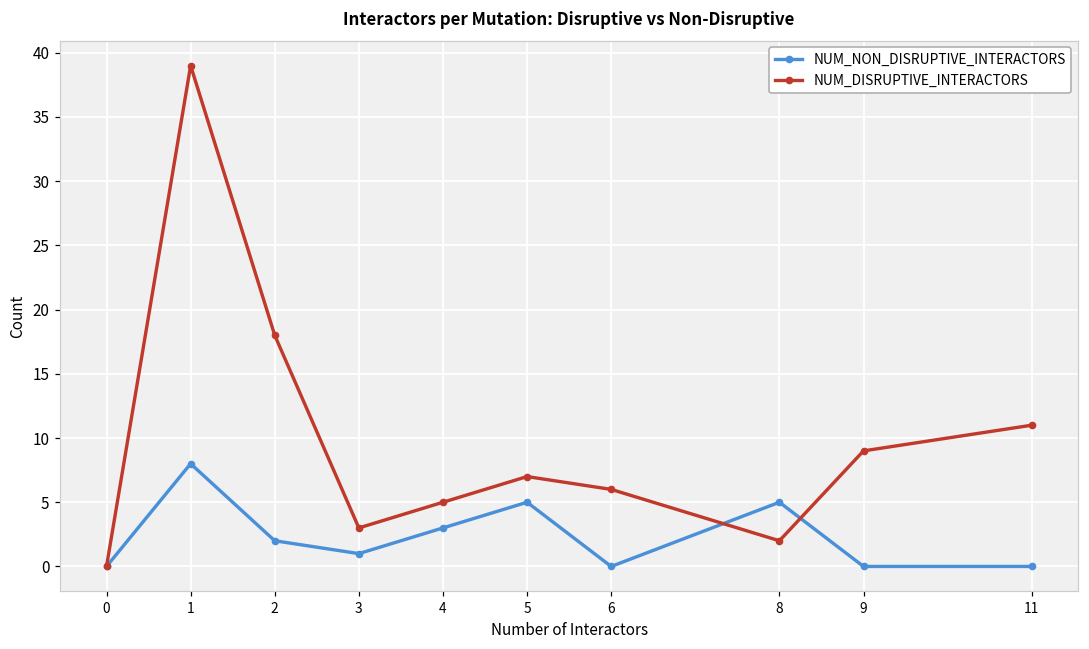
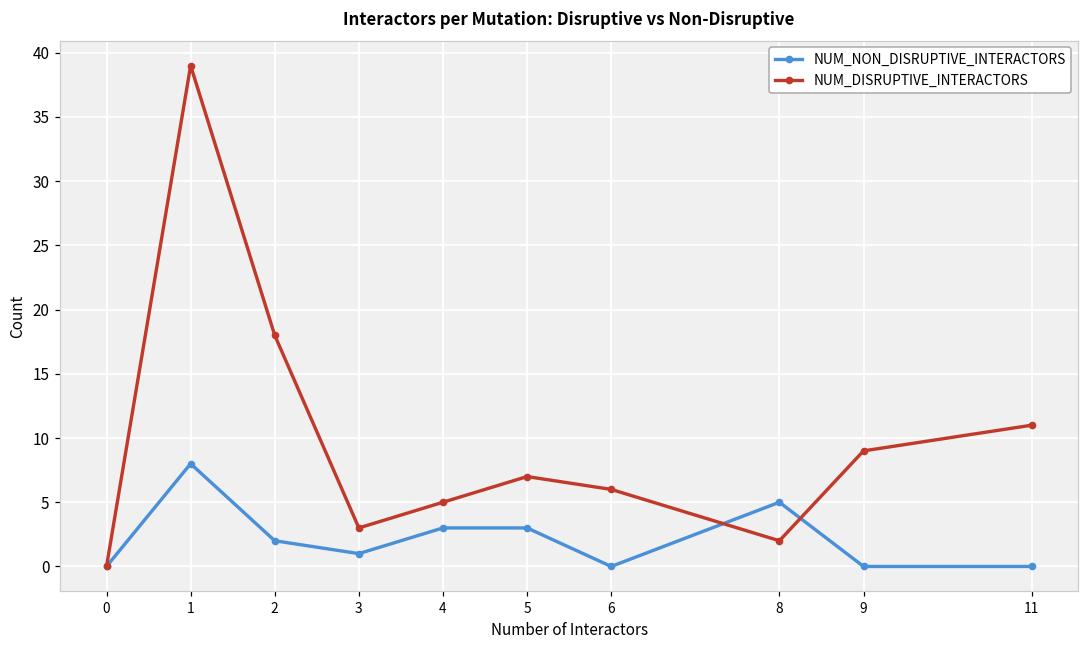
  {
    "NUM_NON_DISRUPTIVE_INTERACTORS": {
      "1": 8,
      "2": 2,
      "3": 1,
      "4": 3,
-     "5": 5,
+     "5": 3,
      "6": 0,
      "8": 5,
      "9": 0,
      "11": 0
    },
    "NUM_DISRUPTIVE_INTERACTORS": {
      "1": 39,
      "2": 18,
      "3": 3,
      "4": 5,
      "5": 7,
      "6": 6,
      "8": 2,
      "9": 9,
      "11": 11
    }
  }
